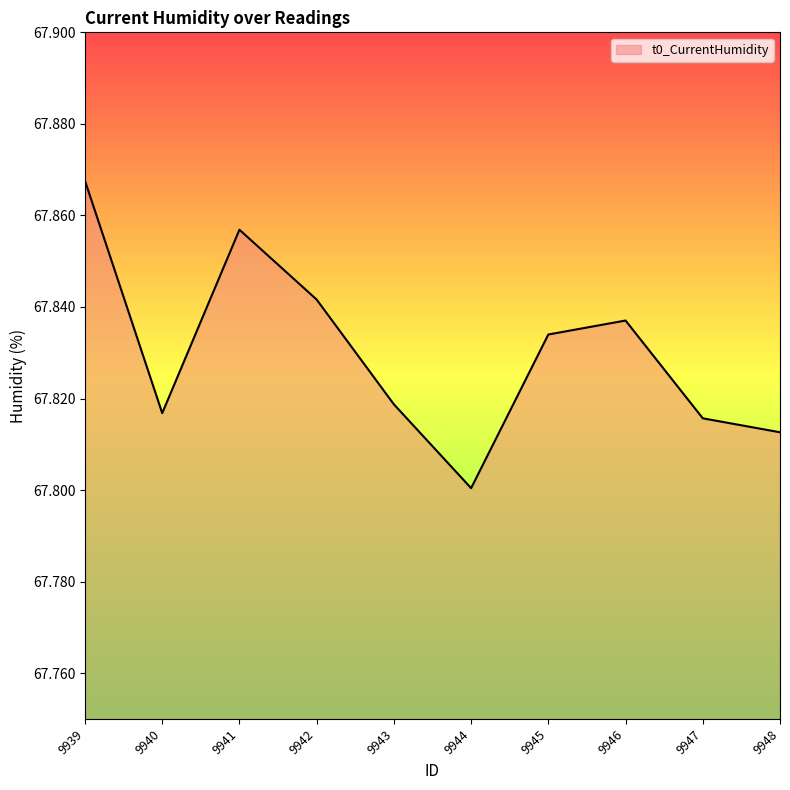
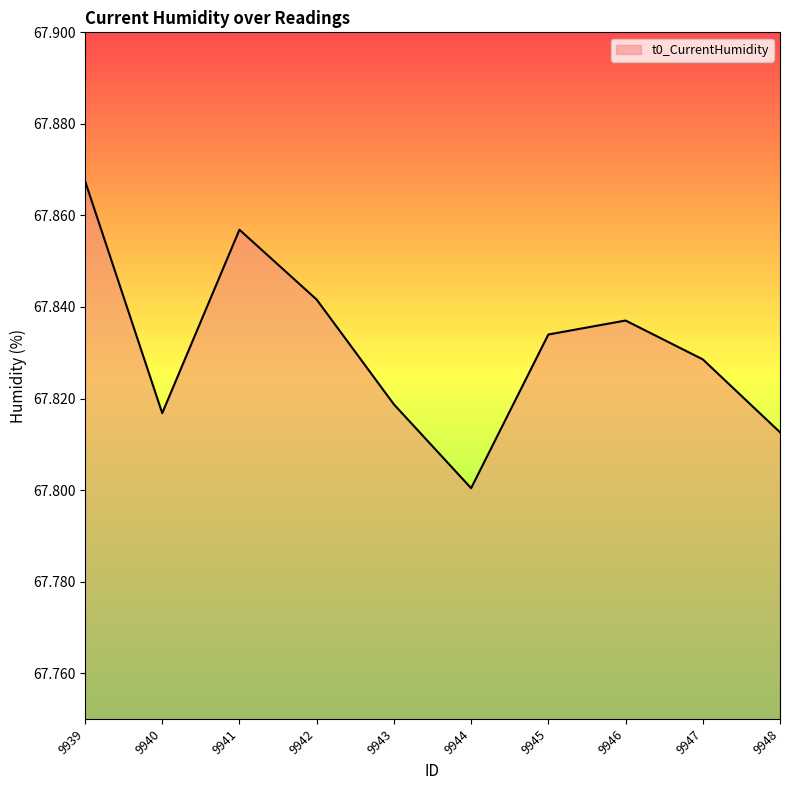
  {
    "9939": 67.868,
    "9940": 67.817,
    "9941": 67.857,
    "9942": 67.842,
    "9943": 67.819,
    "9944": 67.800,
    "9945": 67.834,
    "9946": 67.837,
-   "9947": 67.816,
+   "9947": 67.829,
    "9948": 67.813
  }
